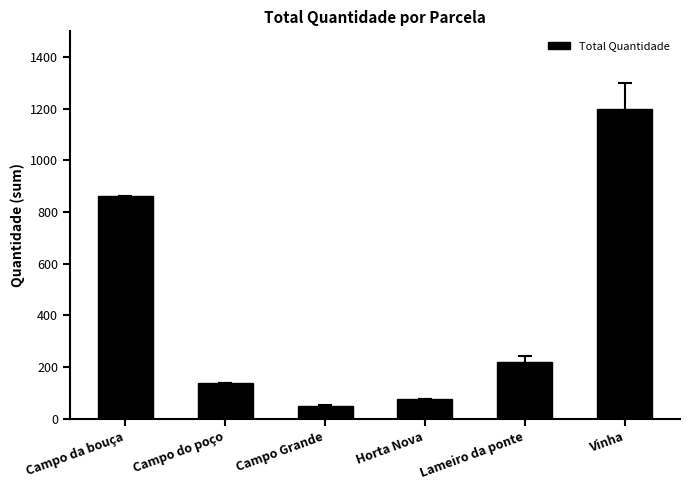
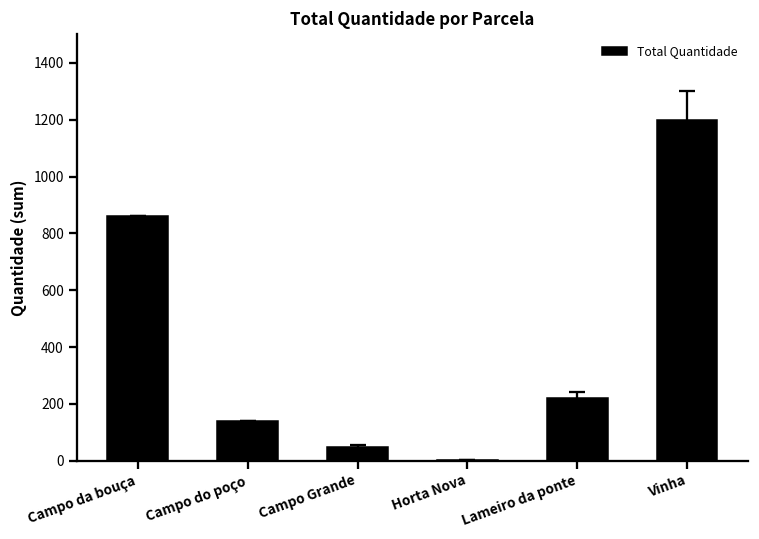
  {
    "Total Quantidade": {
      "Campo da bouça": 860,
      "Campo do poço": 140,
      "Campo Grande": 50,
-     "Horta Nova": 80,
+     "Horta Nova": 0,
      "Lameiro da ponte": 220,
      "Vinha": 1200
    }
  }
